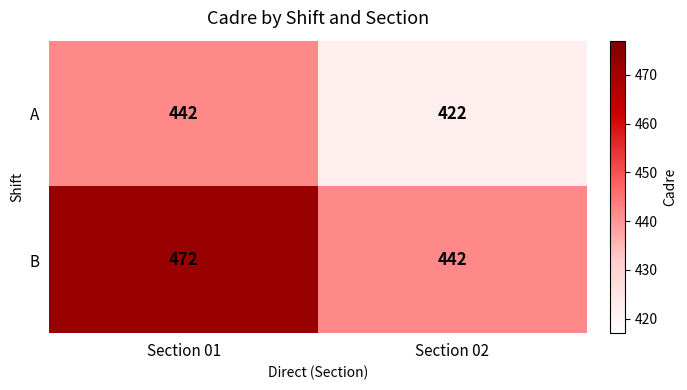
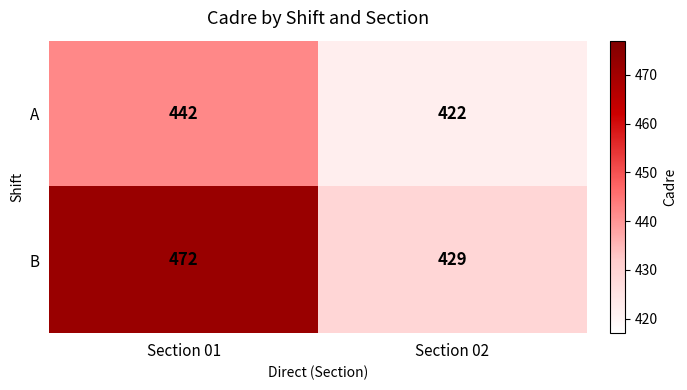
  {
    "A": {
      "Section 01": 442,
      "Section 02": 422
    },
    "B": {
      "Section 01": 472,
-     "Section 02": 442
+     "Section 02": 429
    }
  }
